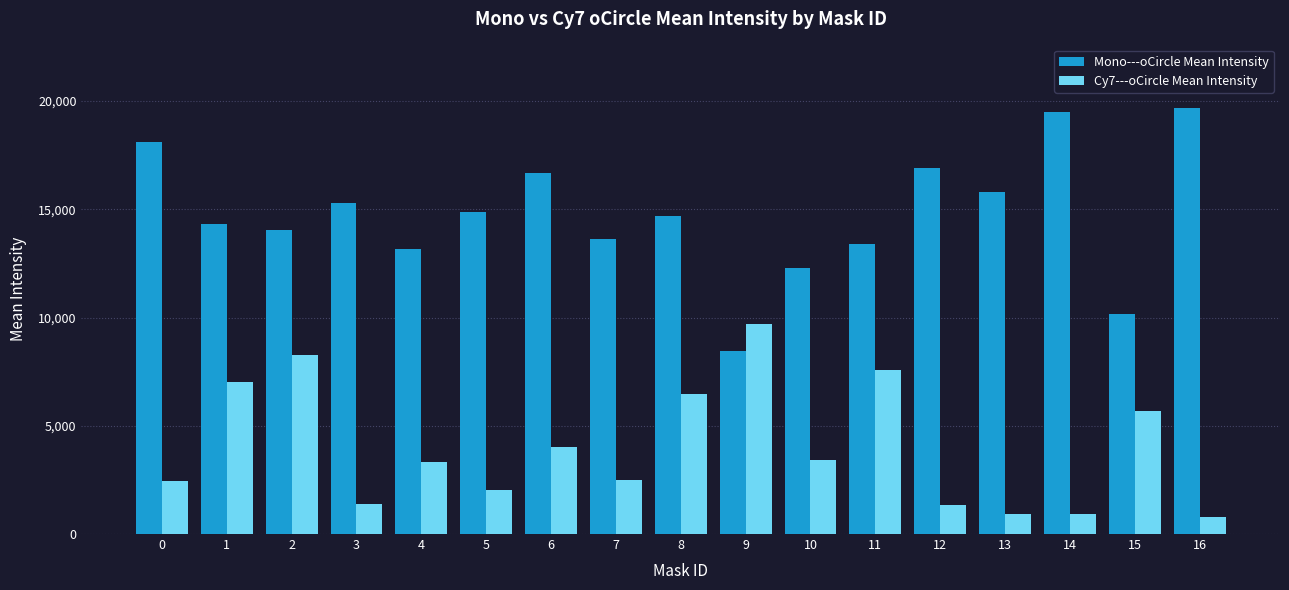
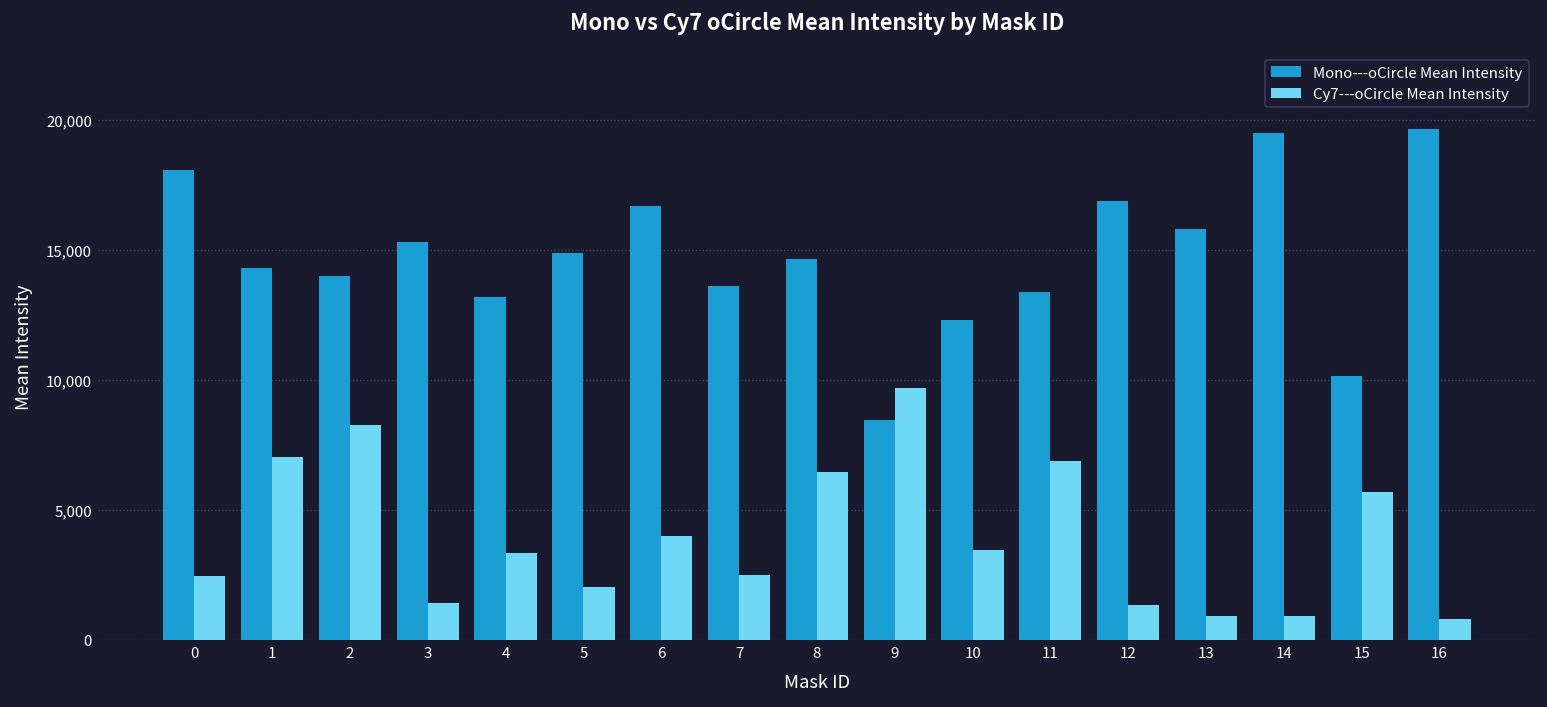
  {
    "Mono---oCircle Mean Intensity": {
      "0": "18,100",
      "1": "14,300",
      "2": "14,000",
      "3": "15,300",
      "4": "13,200",
      "5": "14,900",
      "6": "16,700",
      "7": "13,600",
      "8": "14,700",
      "9": "8,500",
      "10": "12,300",
      "11": "13,400",
      "12": "16,900",
      "13": "15,800",
      "14": "19,500",
      "15": "10,100",
      "16": "19,700"
    },
    "Cy7---oCircle Mean Intensity": {
      "0": "2,500",
      "1": "7,000",
      "2": "8,300",
      "3": "1,400",
      "4": "3,300",
      "5": "2,000",
      "6": "4,000",
      "7": "2,500",
      "8": "6,500",
      "9": "9,700",
      "10": "3,400",
-     "11": "7,600",
+     "11": "6,900",
      "12": "1,400",
      "13": "900",
      "14": "900",
      "15": "5,700",
      "16": "800"
    }
  }
